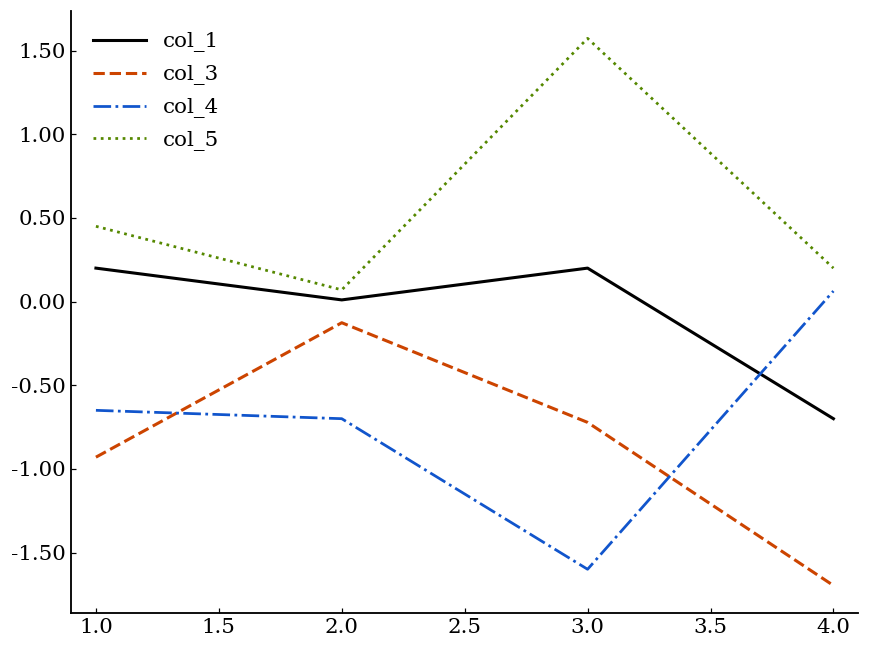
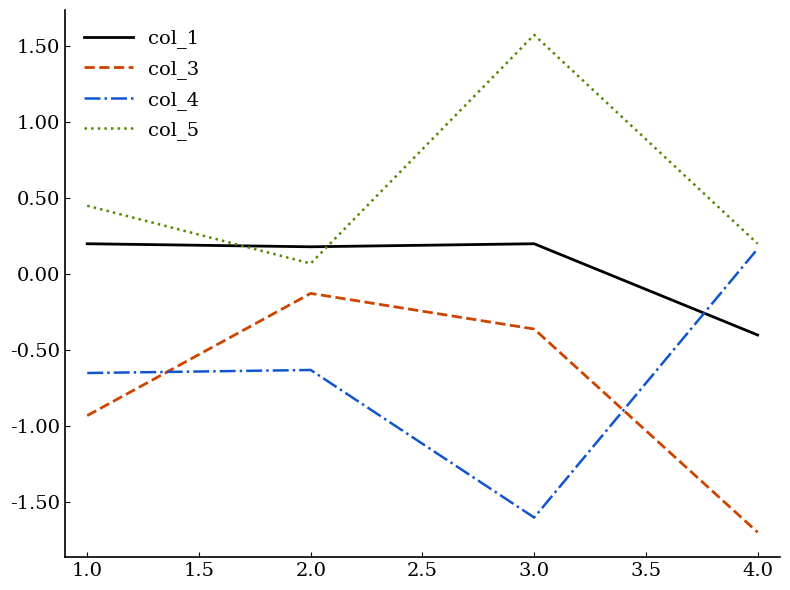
  {
    "col_1": {
      "1.0": 0.20,
-     "2.0": 0.01,
+     "2.0": 0.18,
      "3.0": 0.20,
-     "4.0": -0.7
+     "4.0": -0.4
    },
    "col_3": {
      "1.0": -0.93,
      "2.0": -0.13,
-     "3.0": -0.72,
+     "3.0": -0.36,
      "4.0": -1.70
    },
    "col_4": {
      "1.0": -0.65,
-     "2.0": -0.70,
+     "2.0": -0.63,
      "3.0": -1.60,
-     "4.0": 0.06
+     "4.0": 0.17
    },
    "col_5": {
      "1.0": 0.45,
      "2.0": 0.07,
      "3.0": 1.57,
      "4.0": 0.20
    }
  }
